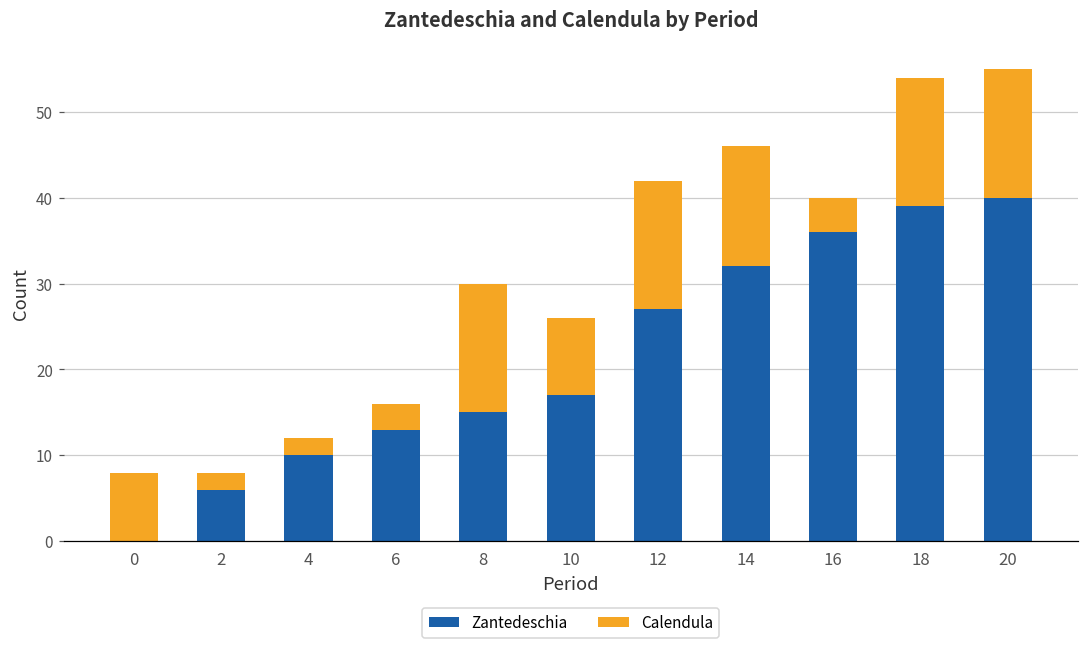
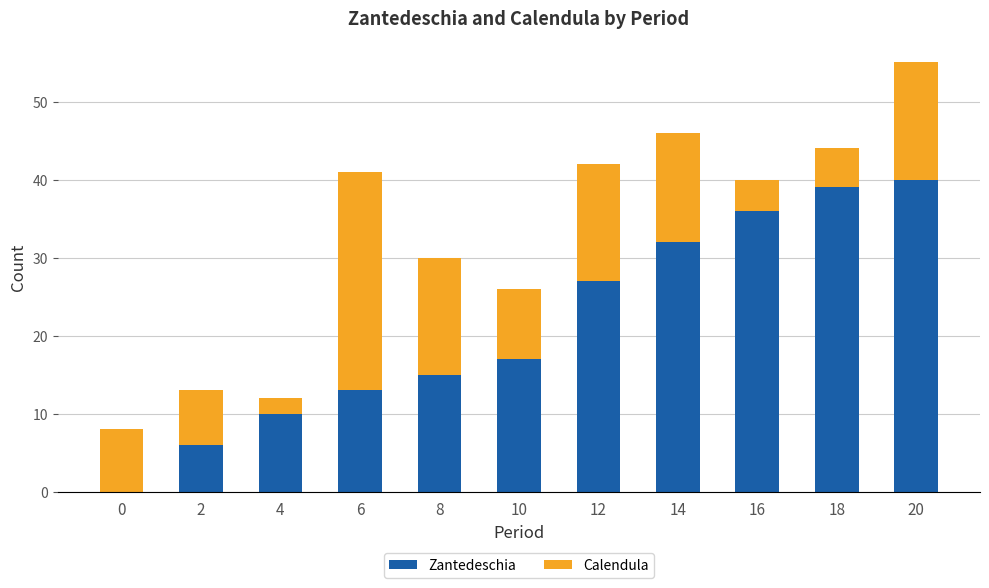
  {
    "Zantedeschia": {
      "0": 0,
      "2": 6,
      "4": 10,
      "6": 13,
      "8": 15,
      "10": 17,
      "12": 27,
      "14": 32,
      "16": 36,
      "18": 39,
      "20": 40
    },
    "Calendula": {
      "0": 8,
-     "2": 2,
+     "2": 7,
      "4": 2,
-     "6": 3,
+     "6": 28,
      "8": 15,
      "10": 9,
      "12": 15,
      "14": 14,
      "16": 4,
-     "18": 15,
+     "18": 5,
      "20": 15
    }
  }
